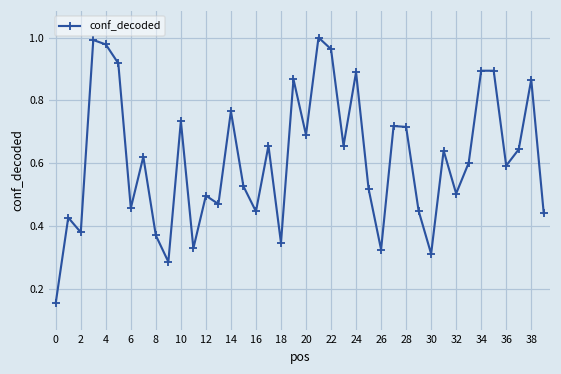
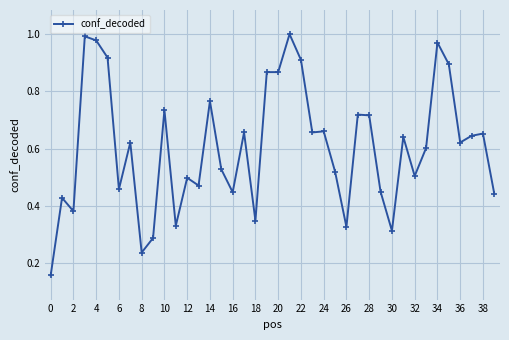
  {
    "0": 0.16,
    "2": 0.38,
    "4": 0.98,
    "6": 0.46,
-   "8": 0.37,
+   "8": 0.24,
    "10": 0.73,
    "12": 0.50,
    "14": 0.77,
    "16": 0.45,
    "18": 0.35,
-   "20": 0.69,
-   "22": 0.96,
-   "24": 0.89,
+   "20": 0.87,
+   "22": 0.91,
+   "24": 0.66,
    "26": 0.33,
    "28": 0.72,
    "30": 0.31,
    "32": 0.50,
-   "34": 0.89,
-   "36": 0.59,
-   "38": 0.87
+   "34": 0.97,
+   "36": 0.62,
+   "38": 0.65
  }
